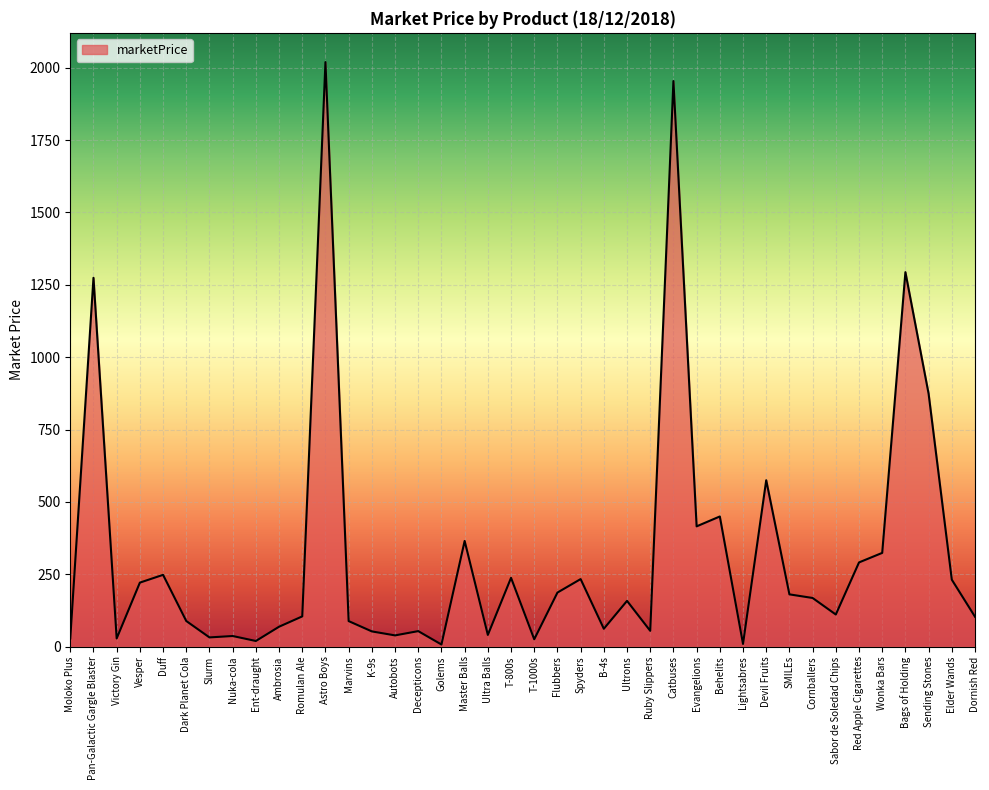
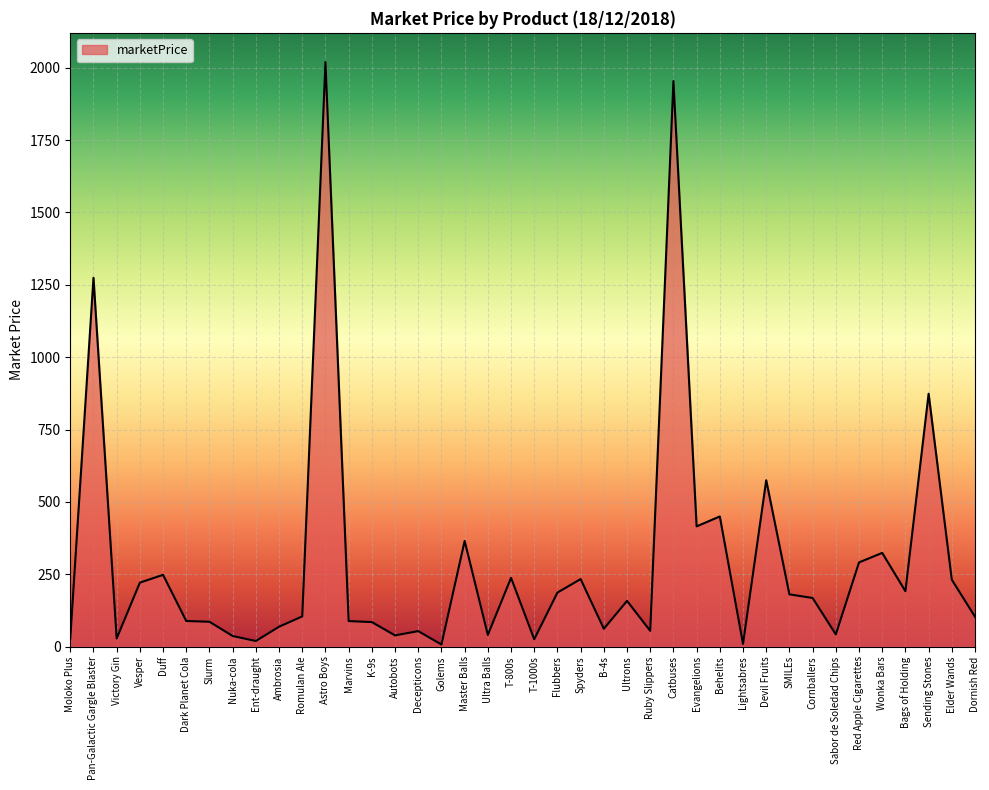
  {
    "Moloko Plus": 30,
    "Pan-Galactic Gargle Blaster": 1270,
    "Victory Gin": 30,
    "Vesper": 220,
    "Duff": 250,
    "Dark Planet Cola": 90,
-   "Slurm": 30,
+   "Slurm": 90,
    "Nuka-cola": 40,
    "Ent-draught": 20,
    "Ambrosia": 70,
    "Romulan Ale": 100,
    "Astro Boys": 2020,
    "Marvins": 90,
-   "K-9s": 50,
+   "K-9s": 80,
    "Autobots": 40,
    "Decepticons": 50,
    "Golems": 10,
    "Master Balls": 360,
    "Ultra Balls": 40,
    "T-800s": 240,
    "T-1000s": 30,
    "Flubbers": 190,
    "Spyders": 230,
    "B-4s": 60,
    "Ultrons": 160,
    "Ruby Slippers": 50,
    "Catbuses": 1950,
    "Evangelions": 420,
    "Behelits": 450,
    "Lightsabres": 10,
    "Devil Fruits": 570,
    "SMILEs": 180,
    "Cornballers": 170,
-   "Sabor de Soledad Chips": 110,
+   "Sabor de Soledad Chips": 40,
    "Red Apple Cigarettes": 290,
    "Wonka Bars": 320,
-   "Bags of Holding": 1290,
+   "Bags of Holding": 190,
    "Sending Stones": 870,
    "Elder Wands": 230,
    "Dornish Red": 100
  }
